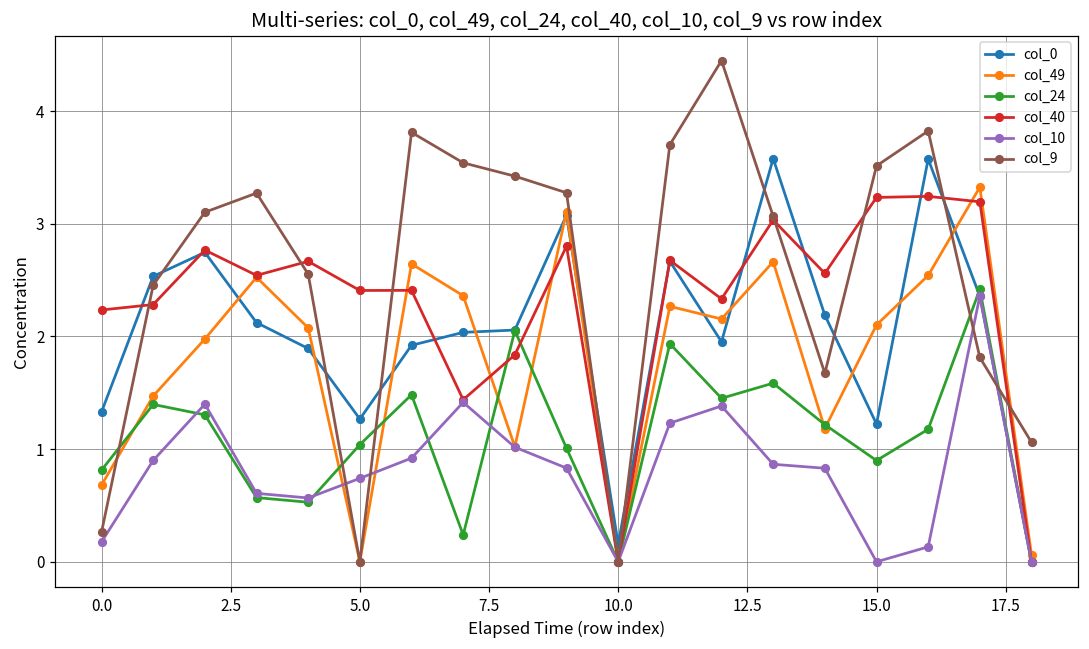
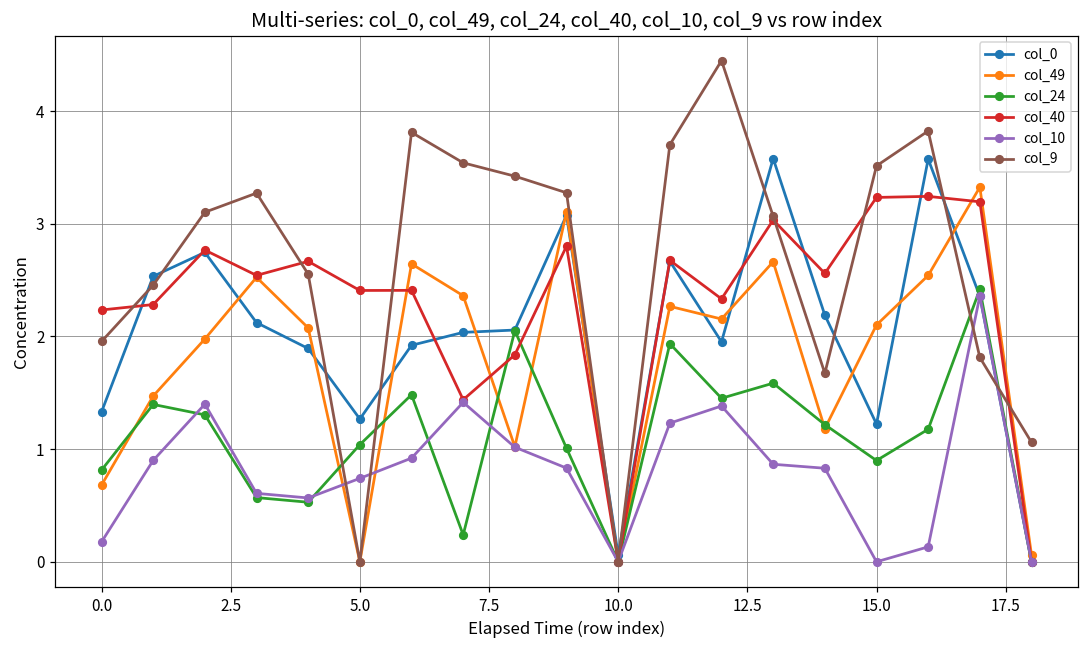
  {
    "col_0": {
      "0.0": 1.33,
      "5.0": 1.27,
-     "10.0": 0.16,
+     "10.0": 0.06,
      "15.0": 1.22
    },
    "col_49": {
      "0.0": 0.68,
      "15.0": 2.10
    },
    "col_24": {
      "0.0": 0.81,
      "5.0": 1.04,
      "15.0": 0.90
    },
    "col_40": {
      "0.0": 2.24,
      "5.0": 2.41,
      "15.0": 3.23
    },
    "col_10": {
      "0.0": 0.18,
      "5.0": 0.74,
      "15.0": 0.00
    },
    "col_9": {
-     "0.0": 0.26,
+     "0.0": 1.96,
      "15.0": 3.51
    }
  }
